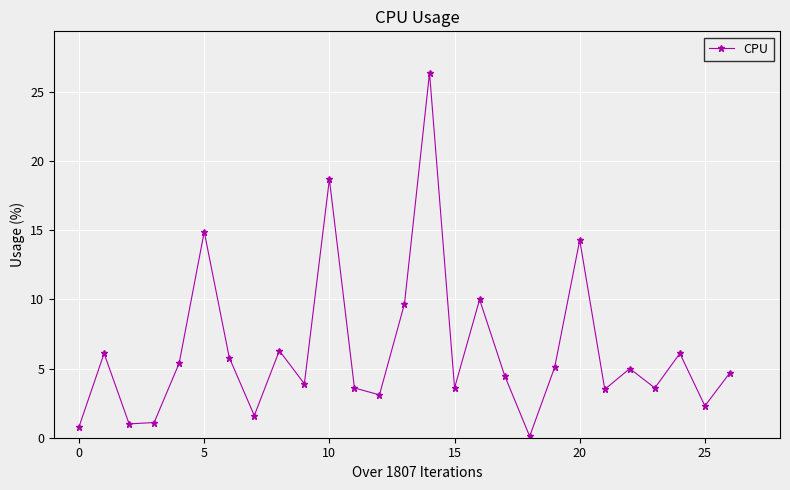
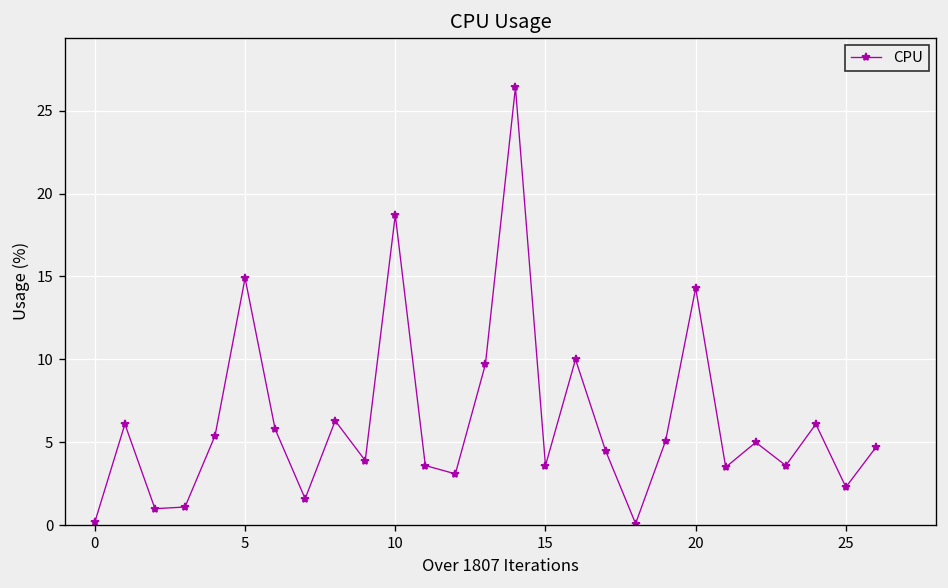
  {
-   "0": 0.8,
+   "0": 0.2,
    "5": 14.9,
    "10": 18.7,
    "15": 3.6,
    "20": 14.3,
    "25": 2.3
  }
